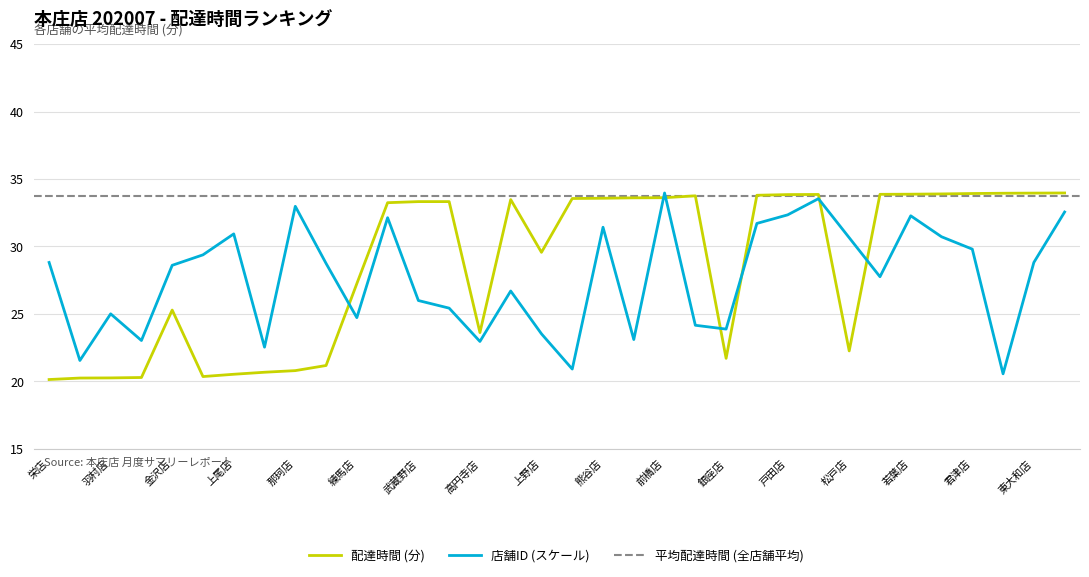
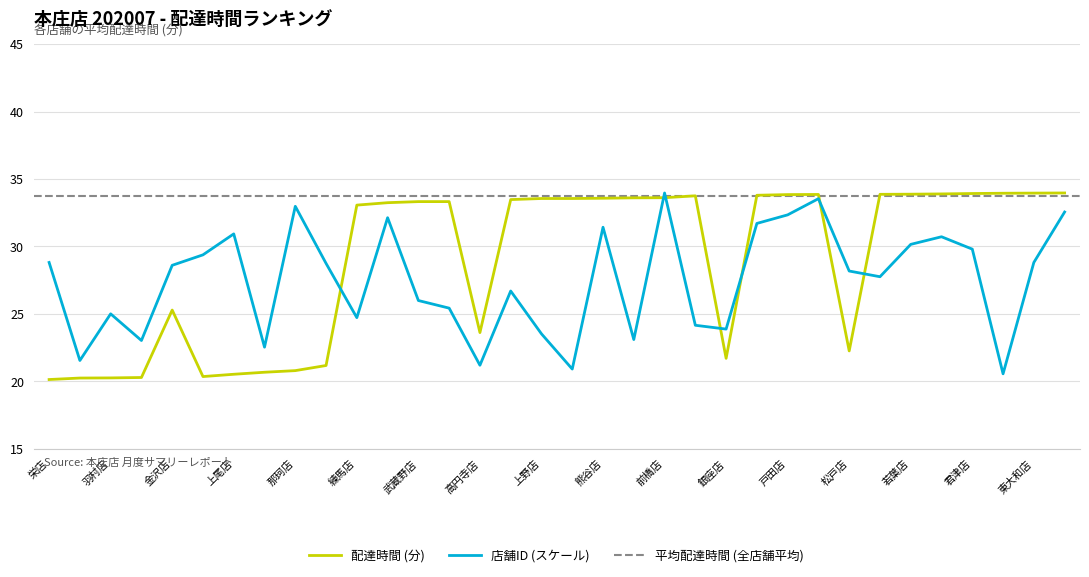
  {
    "配達時間 (分)": {
      "栄店": 20.1,
      "羽村店": 20.3,
      "金沢店": 25.3,
      "上尾店": 20.5,
      "那珂店": 20.8,
-     "練馬店": 27.2,
+     "練馬店": 33.1,
      "武蔵野店": 33.3,
      "高円寺店": 23.6,
-     "上野店": 29.6,
+     "上野店": 33.6,
      "熊谷店": 33.6,
      "前橋店": 33.6,
      "銀座店": 21.7,
      "戸田店": 33.8,
      "松戸店": 22.3,
      "若葉店": 33.9,
      "君津店": 33.9,
      "東大和店": 34.0
    },
    "店舗ID (スケール)": {
      "栄店": 28.8,
      "羽村店": 25.0,
      "金沢店": 28.6,
      "上尾店": 30.9,
      "那珂店": 33.0,
      "練馬店": 24.7,
      "武蔵野店": 26.0,
-     "高円寺店": 23.0,
+     "高円寺店": 21.2,
      "上野店": 23.5,
      "熊谷店": 31.4,
      "前橋店": 34.0,
      "銀座店": 23.9,
      "戸田店": 32.3,
-     "松戸店": 30.6,
-     "若葉店": 32.3,
+     "松戸店": 28.2,
+     "若葉店": 30.1,
      "君津店": 29.8,
      "東大和店": 28.8
    }
  }
